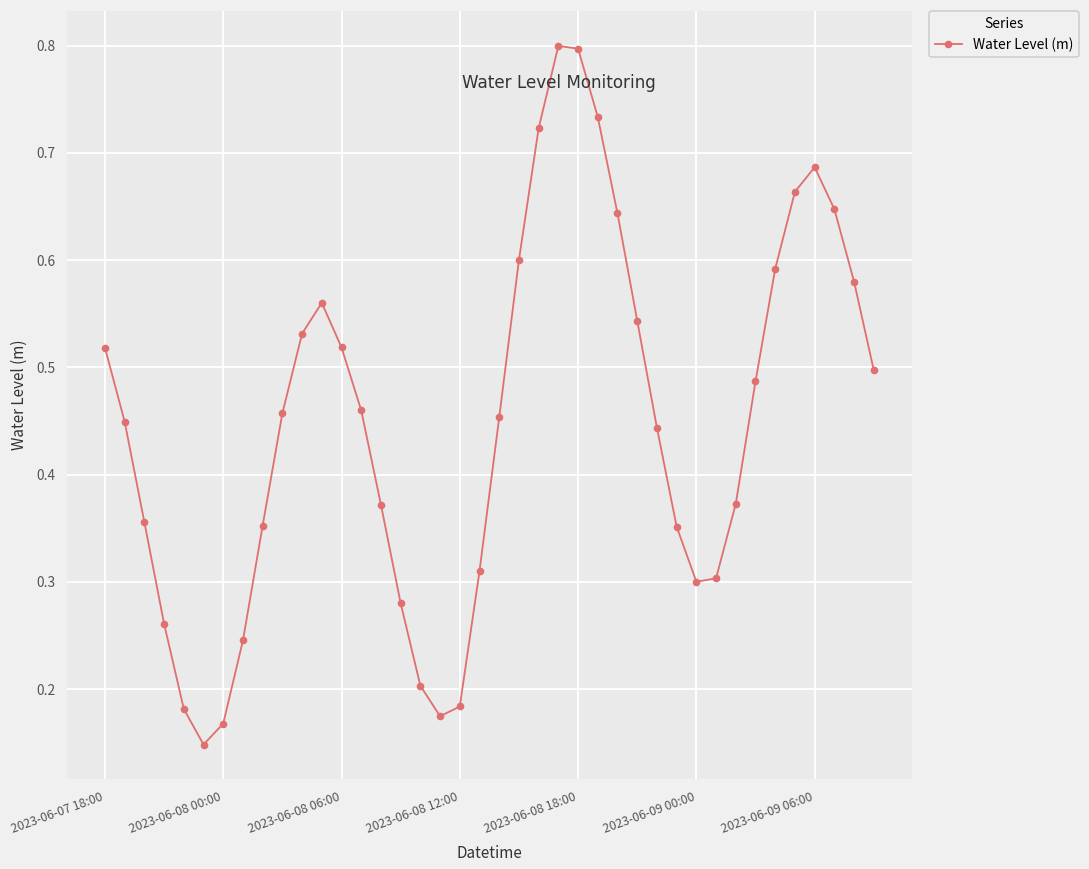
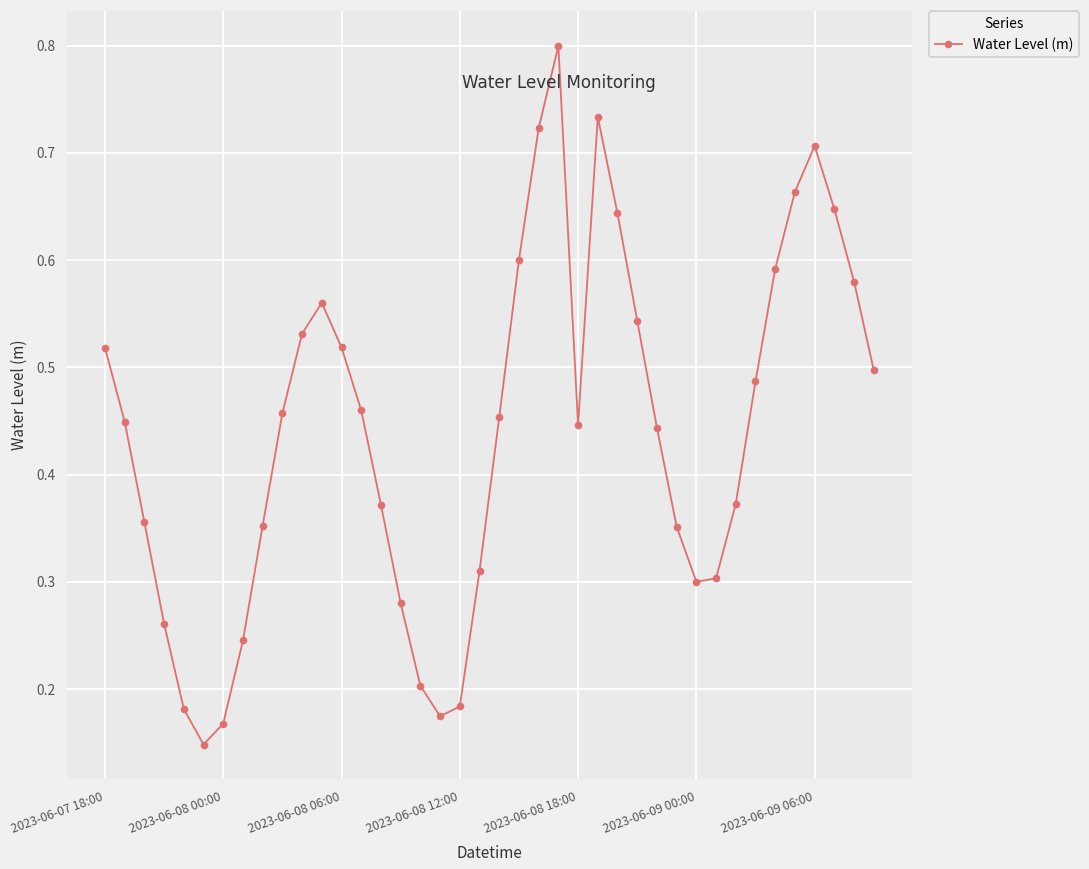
  {
    "2023-06-07 18:00": 0.52,
    "2023-06-08 00:00": 0.17,
    "2023-06-08 06:00": 0.52,
    "2023-06-08 12:00": 0.18,
-   "2023-06-08 18:00": 0.80,
+   "2023-06-08 18:00": 0.45,
    "2023-06-09 00:00": 0.30,
-   "2023-06-09 06:00": 0.69
+   "2023-06-09 06:00": 0.71
  }
